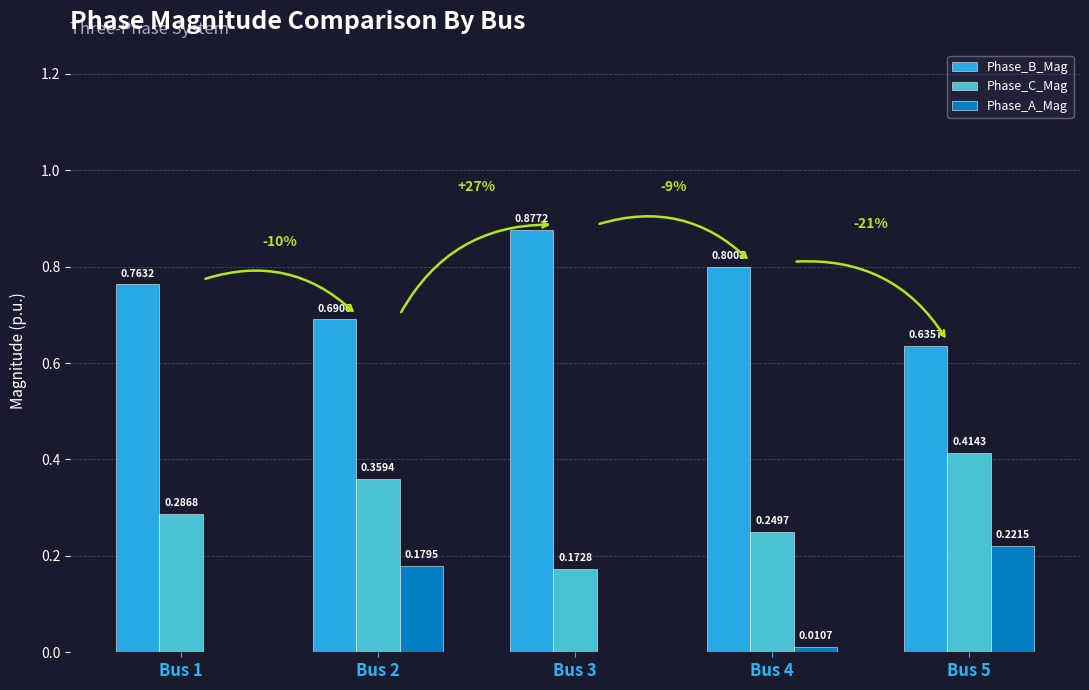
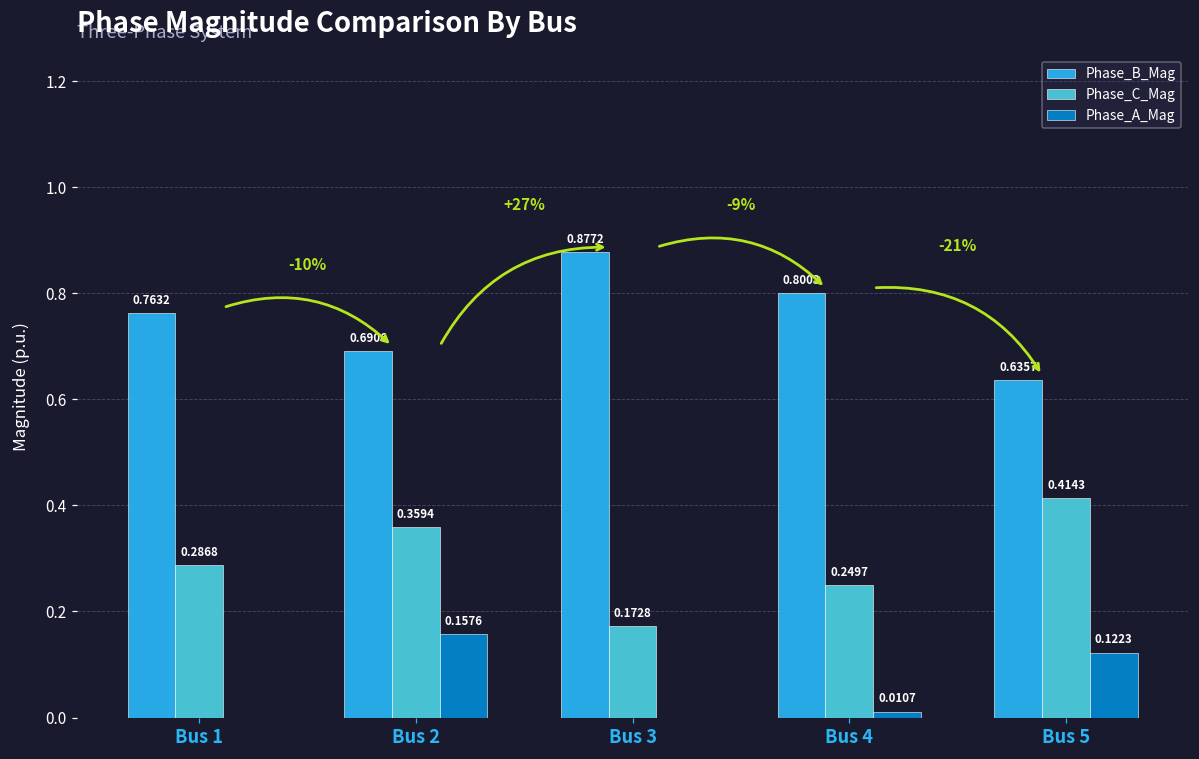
  {
    "Phase_A_Mag": {
-     "Bus 2": 0.1795,
+     "Bus 2": 0.1576,
      "Bus 4": 0.0107,
-     "Bus 5": 0.2215
+     "Bus 5": 0.1223
    }
  }
